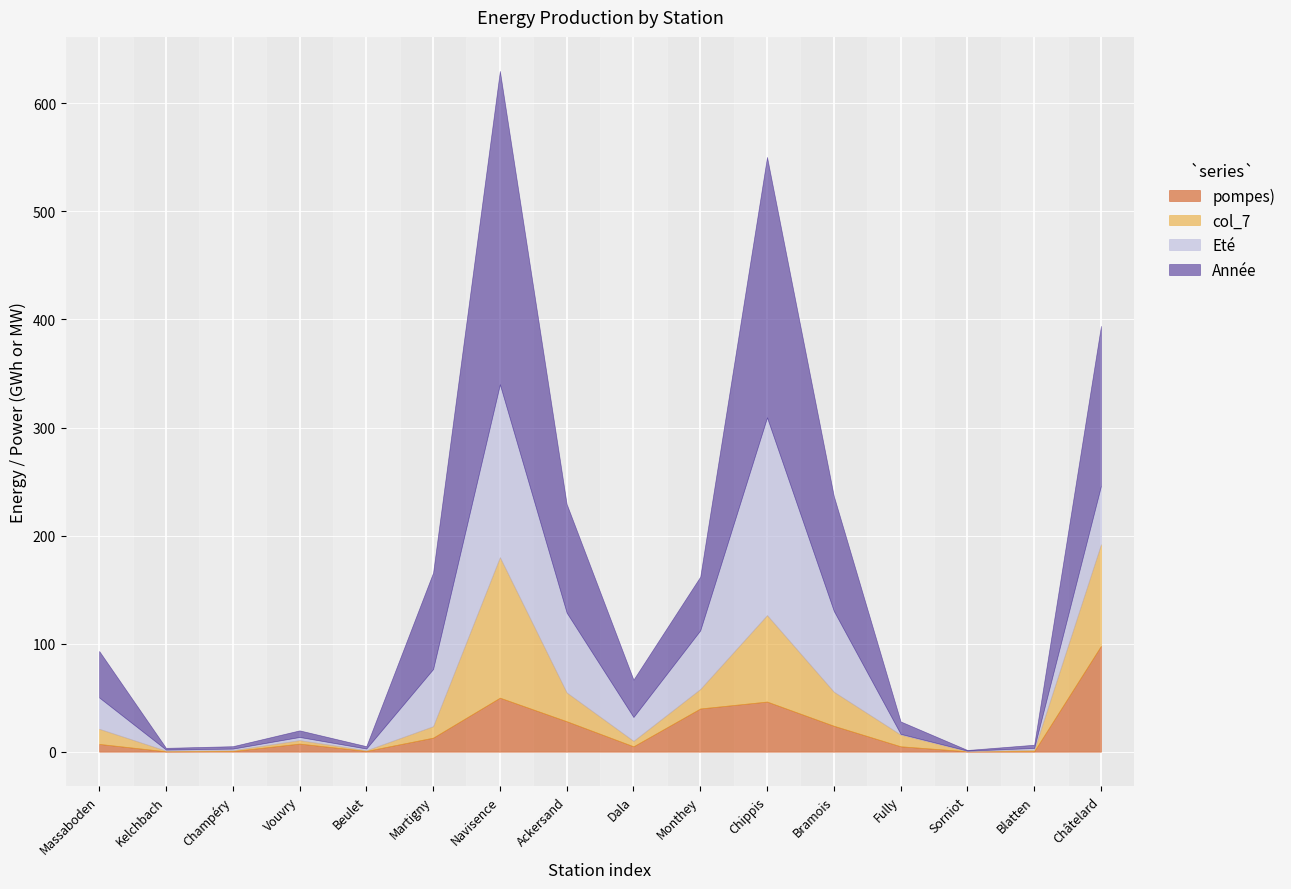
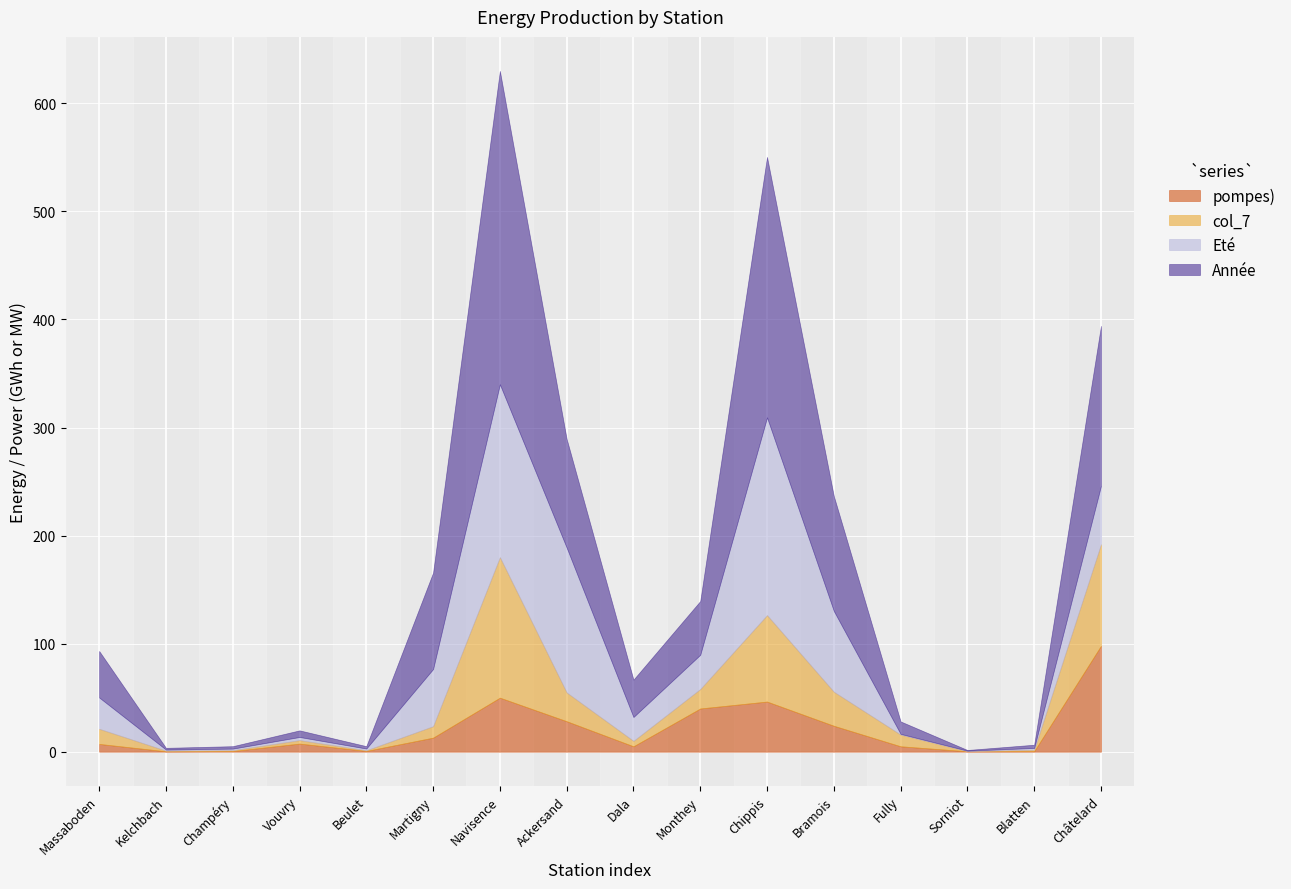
  {
    "pompes)": {
      "Massaboden": 7,
      "Vouvry": 8,
      "Martigny": 13,
      "Navisence": 50,
      "Ackersand": 28,
      "Dala": 5,
      "Monthey": 40,
      "Chippis": 46,
      "Bramois": 24,
      "Fully": 5,
      "Châtelard": 98
    },
    "col_7": {
      "Massaboden": 14,
      "Vouvry": 3,
      "Martigny": 11,
      "Navisence": 130,
      "Ackersand": 27,
      "Dala": 5,
      "Monthey": 18,
      "Chippis": 80,
      "Bramois": 32,
      "Châtelard": 94
    },
    "Eté": {
      "Massaboden": 29,
      "Vouvry": 3,
      "Martigny": 53,
      "Navisence": 160,
-     "Ackersand": 74,
+     "Ackersand": 134,
      "Dala": 22,
-     "Monthey": 54,
+     "Monthey": 32,
      "Chippis": 183,
      "Bramois": 75,
      "Châtelard": 54
    },
    "Année": {
      "Massaboden": 43,
      "Vouvry": 6,
      "Martigny": 89,
      "Navisence": 290,
      "Ackersand": 101,
      "Dala": 35,
      "Monthey": 50,
      "Chippis": 241,
      "Bramois": 106,
      "Fully": 12,
      "Blatten": 3,
      "Châtelard": 148
    }
  }
